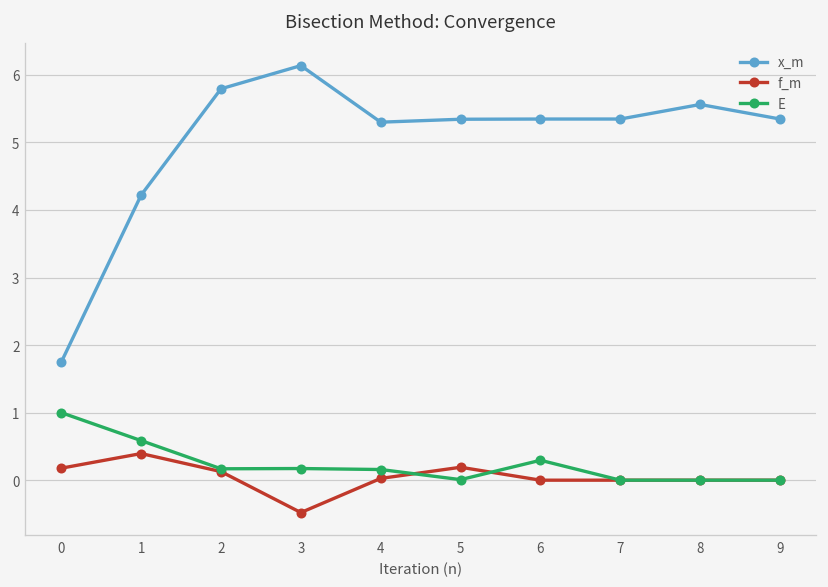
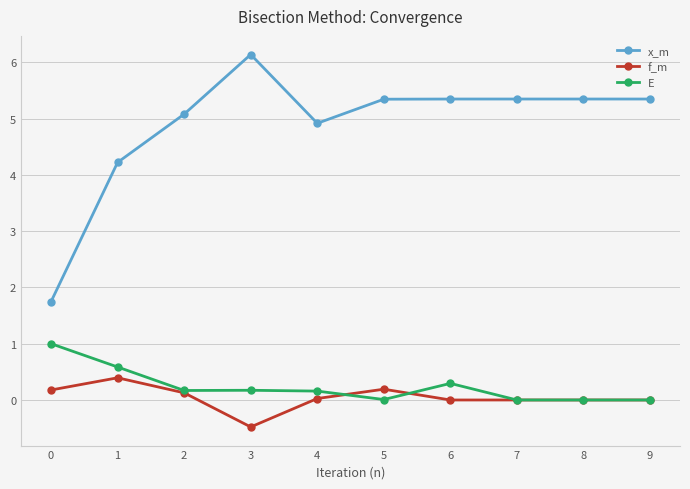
  {
    "x_m": {
      "0": 1.7,
      "1": 4.2,
-     "2": 5.8,
+     "2": 5.1,
      "3": 6.1,
-     "4": 5.3,
+     "4": 4.9,
      "5": 5.3,
      "6": 5.3,
      "7": 5.3,
-     "8": 5.6,
+     "8": 5.3,
      "9": 5.3
    },
    "f_m": {
      "0": 0.2,
      "1": 0.4,
      "3": -0.5,
      "4": 0.0,
      "5": 0.2,
      "6": 0.0
    },
    "E": {
      "0": 1.0,
      "1": 0.6,
      "3": 0.2,
      "4": 0.2,
      "5": 0.0,
      "6": 0.3
    }
  }
